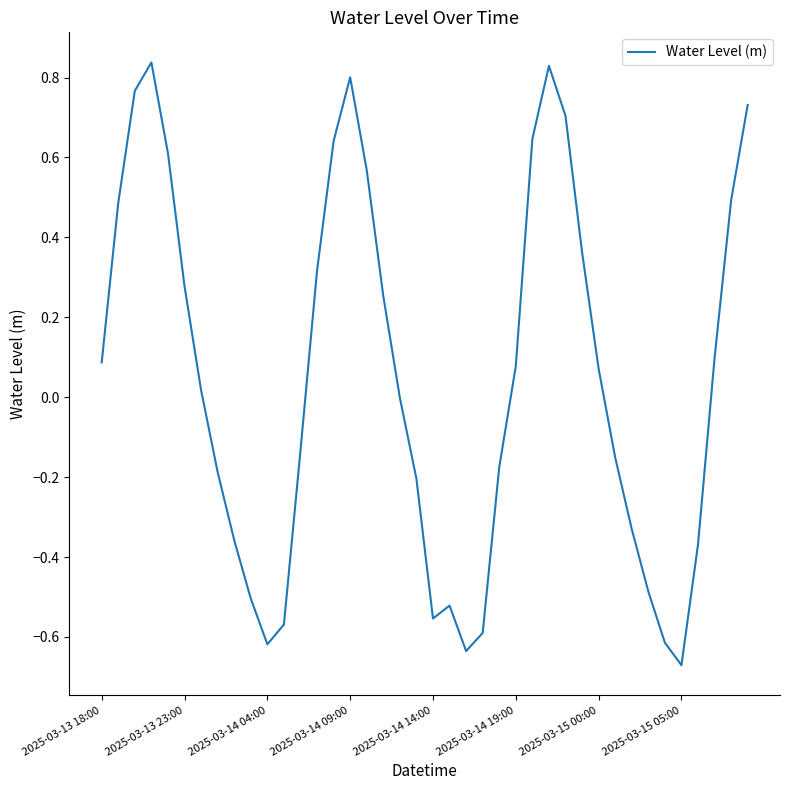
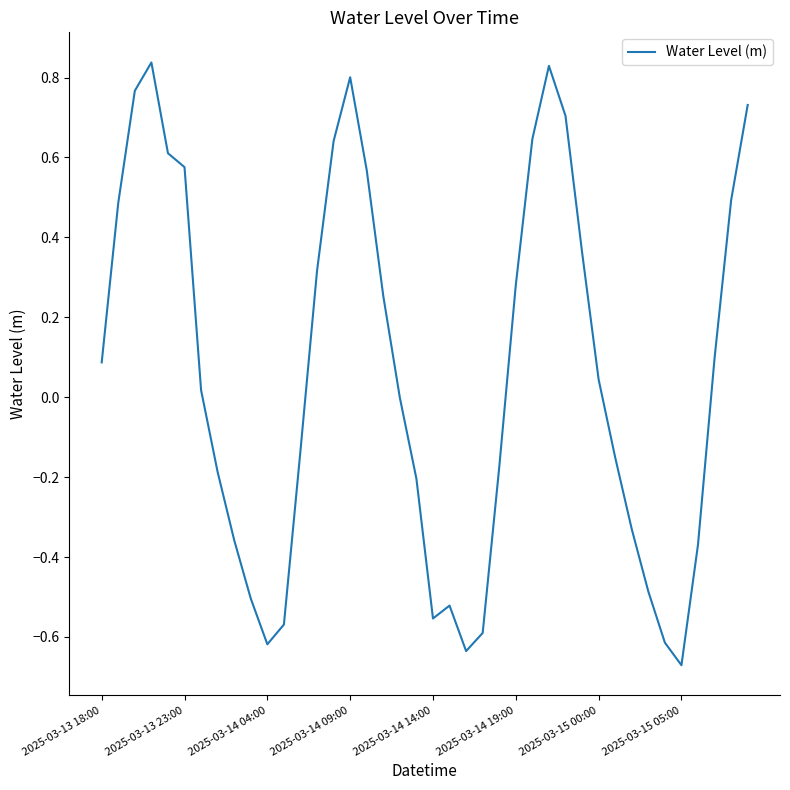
  {
    "2025-03-13 18:00": 0.09,
-   "2025-03-13 23:00": 0.28,
+   "2025-03-13 23:00": 0.58,
    "2025-03-14 04:00": -0.62,
    "2025-03-14 09:00": 0.80,
    "2025-03-14 14:00": -0.55,
-   "2025-03-14 19:00": 0.08,
-   "2025-03-15 00:00": 0.07,
+   "2025-03-14 19:00": 0.28,
+   "2025-03-15 00:00": 0.04,
    "2025-03-15 05:00": -0.67
  }
